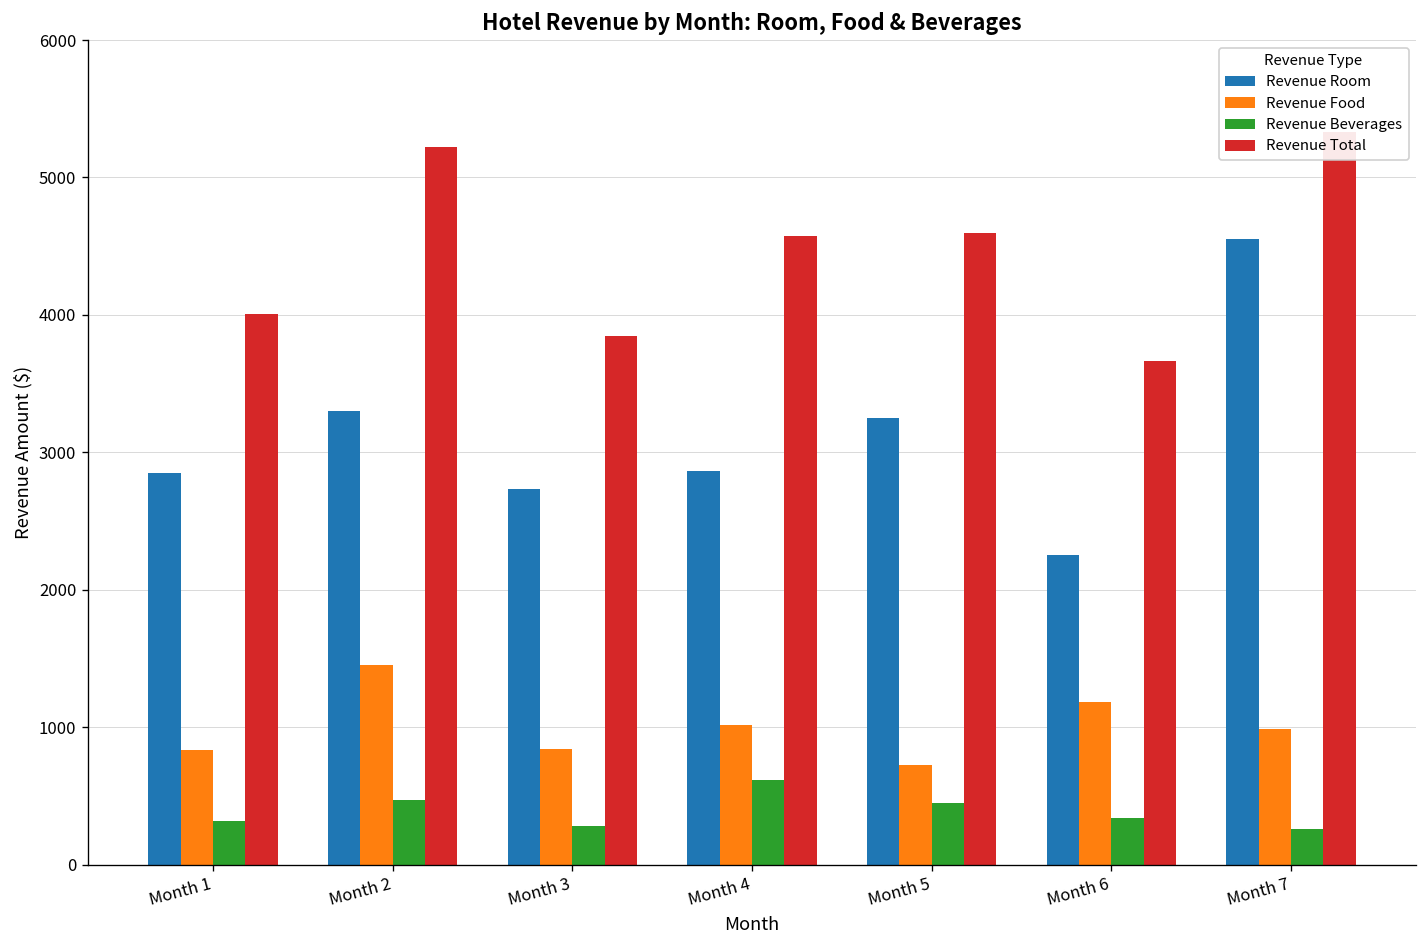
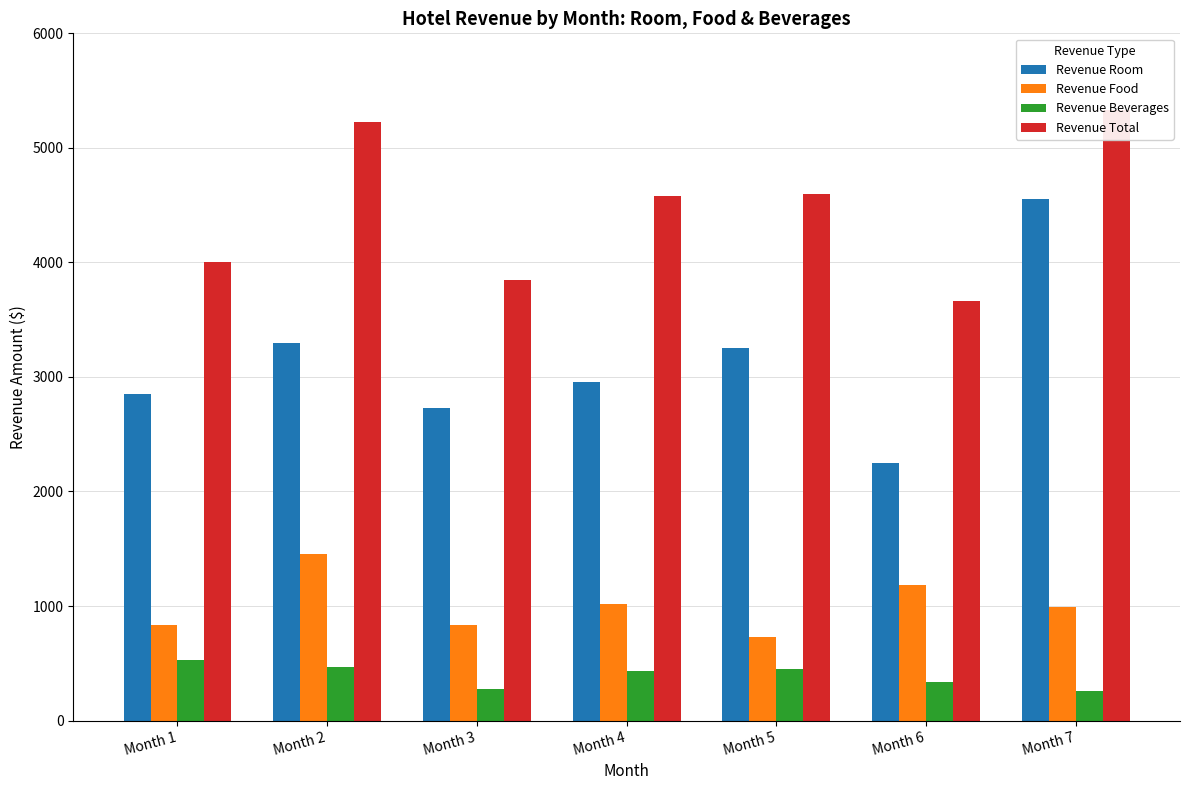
  {
    "Revenue Room": {
      "Month 1": 2850,
      "Month 2": 3300,
      "Month 3": 2730,
-     "Month 4": 2860,
+     "Month 4": 2960,
      "Month 5": 3250,
      "Month 6": 2250,
      "Month 7": 4550
    },
    "Revenue Food": {
      "Month 1": 840,
      "Month 2": 1450,
      "Month 3": 840,
      "Month 4": 1020,
      "Month 5": 730,
      "Month 6": 1180,
      "Month 7": 990
    },
    "Revenue Beverages": {
-     "Month 1": 320,
+     "Month 1": 530,
      "Month 2": 470,
      "Month 3": 280,
-     "Month 4": 610,
+     "Month 4": 430,
      "Month 5": 450,
      "Month 6": 340,
      "Month 7": 260
    },
    "Revenue Total": {
      "Month 1": 4010,
      "Month 2": 5220,
      "Month 3": 3850,
      "Month 4": 4580,
      "Month 5": 4600,
      "Month 6": 3660
    }
  }
